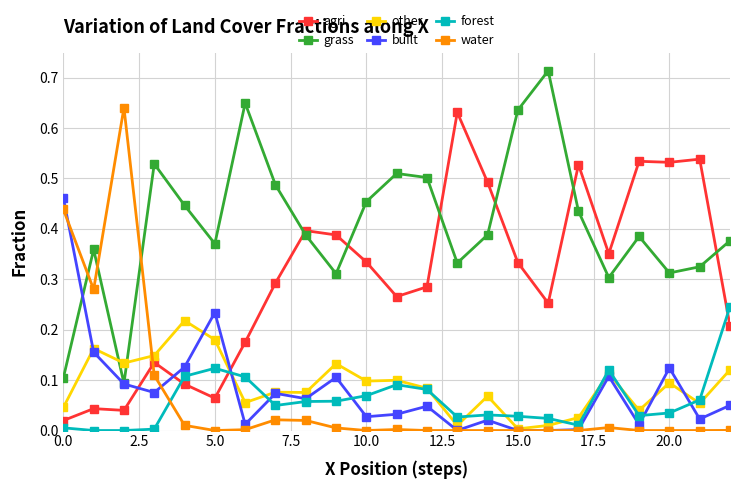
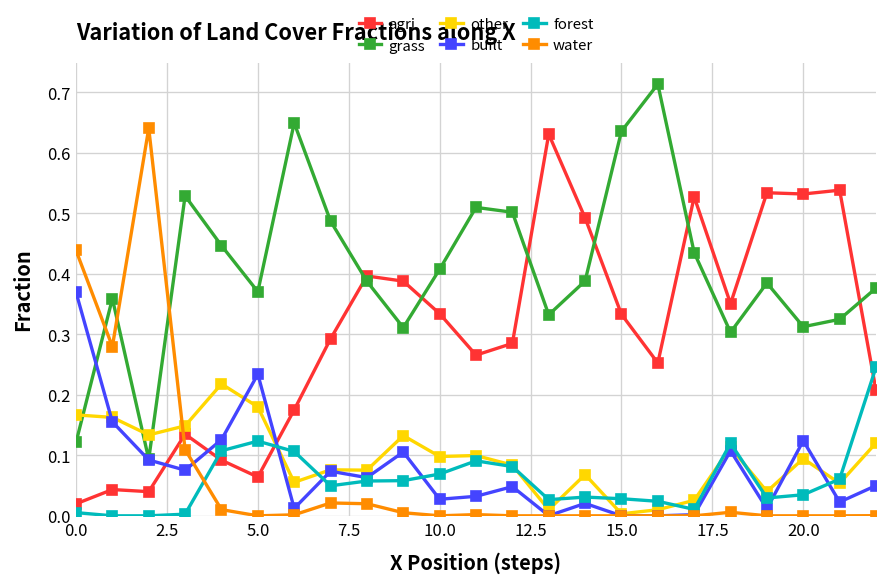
  {
    "agri": {
      "0.0": 0.02,
      "5.0": 0.06,
      "10.0": 0.33,
      "15.0": 0.33,
      "20.0": 0.53
    },
    "grass": {
-     "0.0": 0.10,
+     "0.0": 0.12,
      "5.0": 0.37,
-     "10.0": 0.45,
+     "10.0": 0.41,
      "15.0": 0.64,
      "20.0": 0.31
    },
    "other": {
-     "0.0": 0.05,
+     "0.0": 0.17,
      "5.0": 0.18,
      "10.0": 0.10,
      "20.0": 0.09
    },
    "built": {
-     "0.0": 0.46,
+     "0.0": 0.37,
      "5.0": 0.23,
      "10.0": 0.03,
      "20.0": 0.12
    },
    "forest": {
      "0.0": 0.01,
      "5.0": 0.12,
      "10.0": 0.07,
      "15.0": 0.03,
      "20.0": 0.03
    },
    "water": {
      "0.0": 0.44,
      "5.0": 0.00,
      "10.0": 0.00,
      "20.0": 0.00
    }
  }
